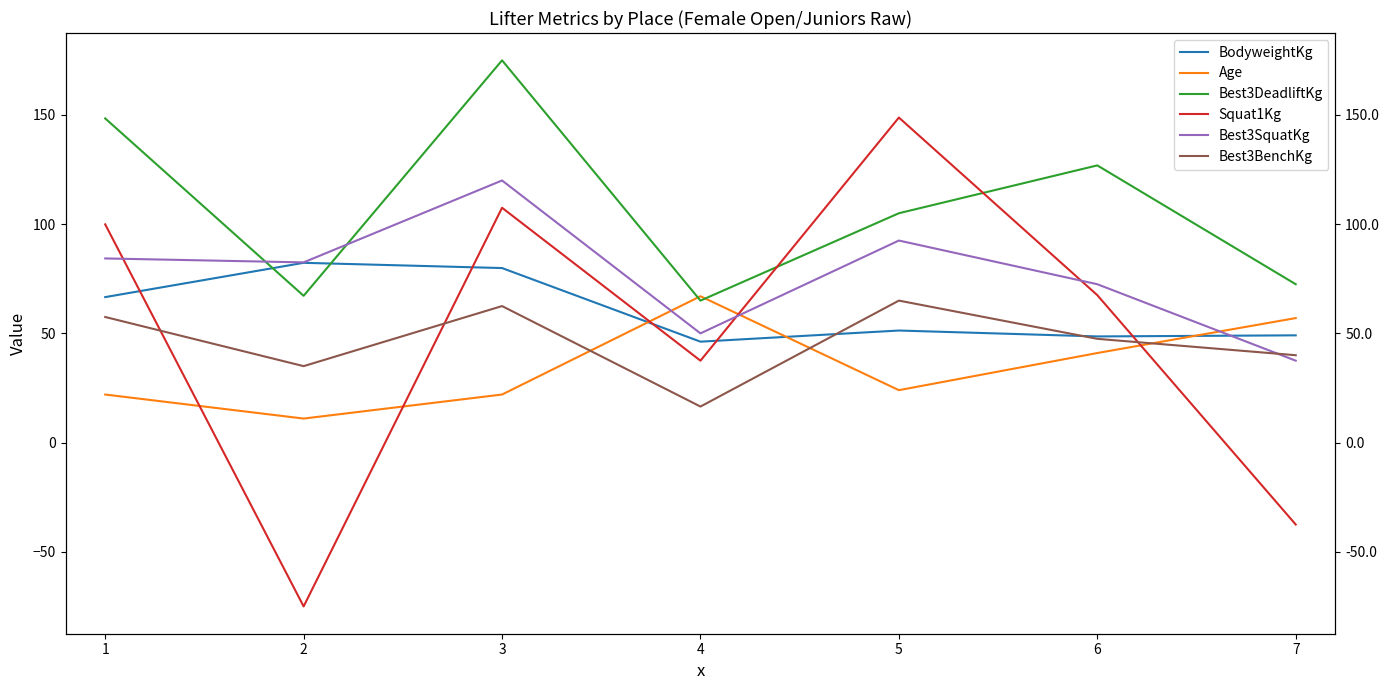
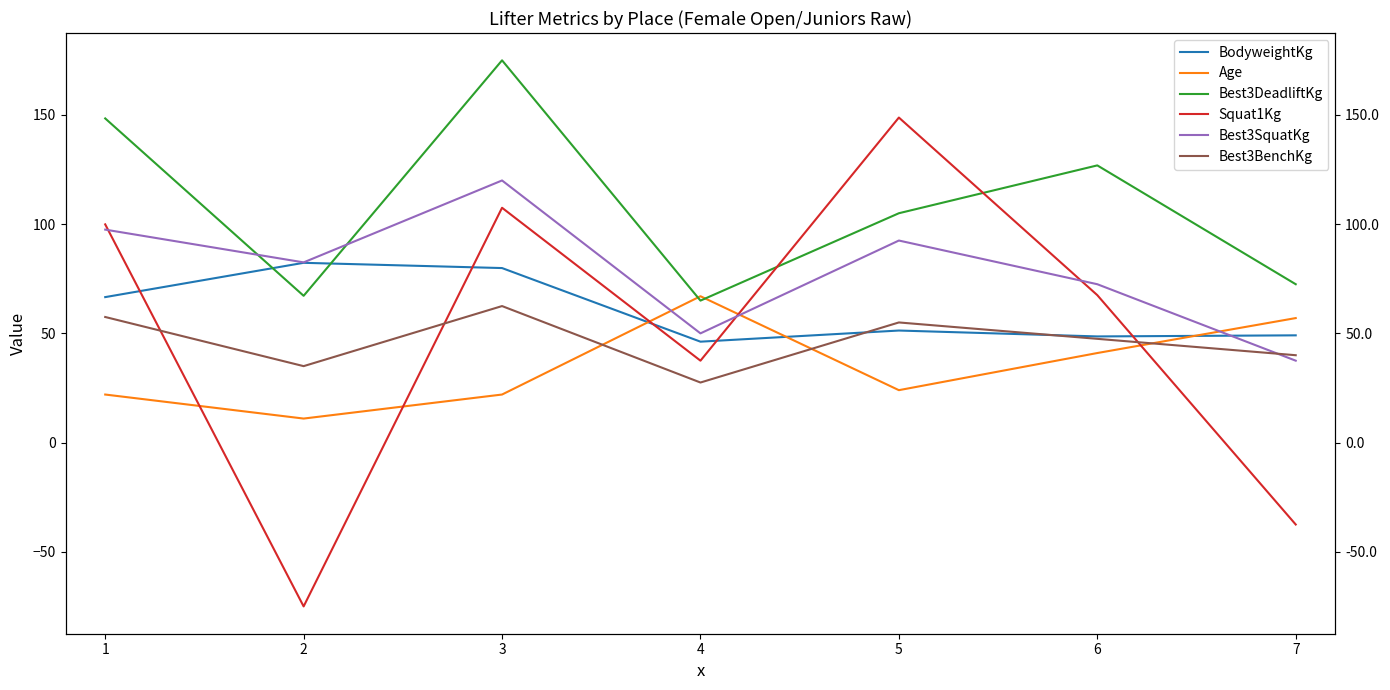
  {
    "BodyweightKg": {
      "1": 67,
      "3": 80,
      "4": 46,
      "5": 51,
      "7": 49
    },
    "Age": {
      "1": 22,
      "2": 11,
      "3": 22,
      "4": 67,
      "5": 24,
      "6": 41,
      "7": 57
    },
    "Best3DeadliftKg": {
      "1": 148,
      "2": 67,
      "3": 175,
      "4": 65,
      "5": 105,
      "6": 127,
      "7": 73
    },
    "Squat1Kg": {
      "1": 100,
      "2": -75,
      "3": 108,
      "4": 38,
      "5": 149,
      "6": 68,
      "7": -38
    },
    "Best3SquatKg": {
-     "1": 84,
+     "1": 98,
      "3": 120,
      "4": 50,
      "5": 93,
      "6": 73,
      "7": 38
    },
    "Best3BenchKg": {
      "1": 58,
      "2": 35,
      "3": 63,
-     "4": 17,
-     "5": 65,
+     "4": 28,
+     "5": 55,
      "7": 40
    }
  }
